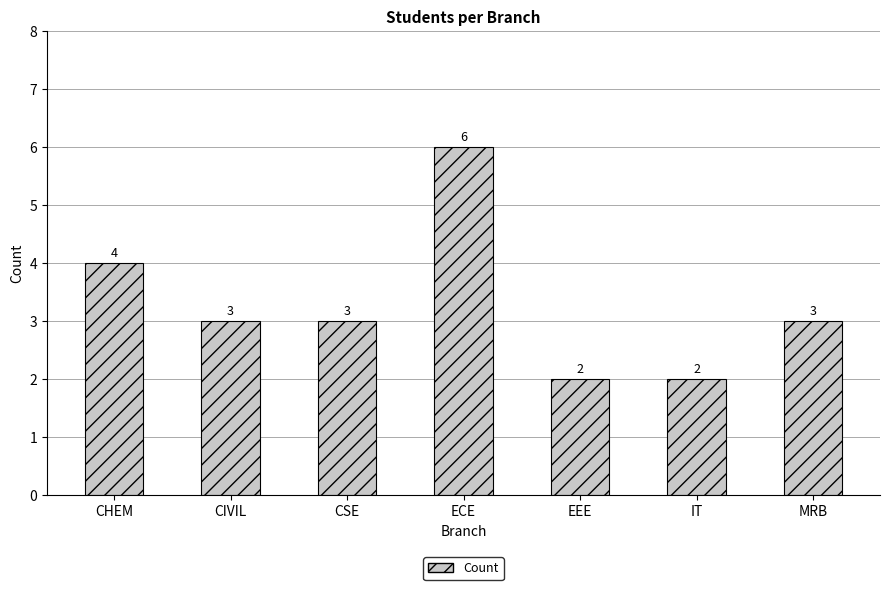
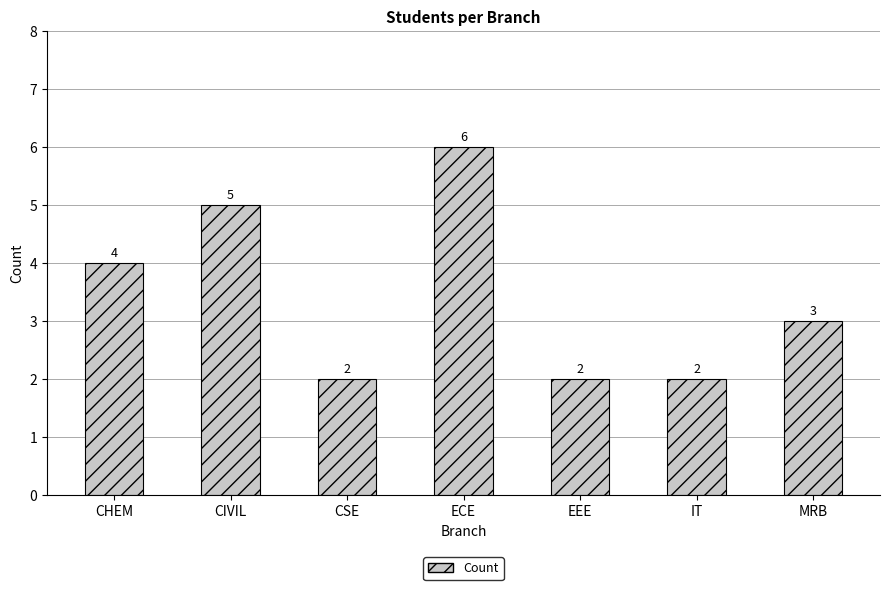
  {
    "CHEM": 4,
-   "CIVIL": 3,
-   "CSE": 3,
+   "CIVIL": 5,
+   "CSE": 2,
    "ECE": 6,
    "EEE": 2,
    "IT": 2,
    "MRB": 3
  }
